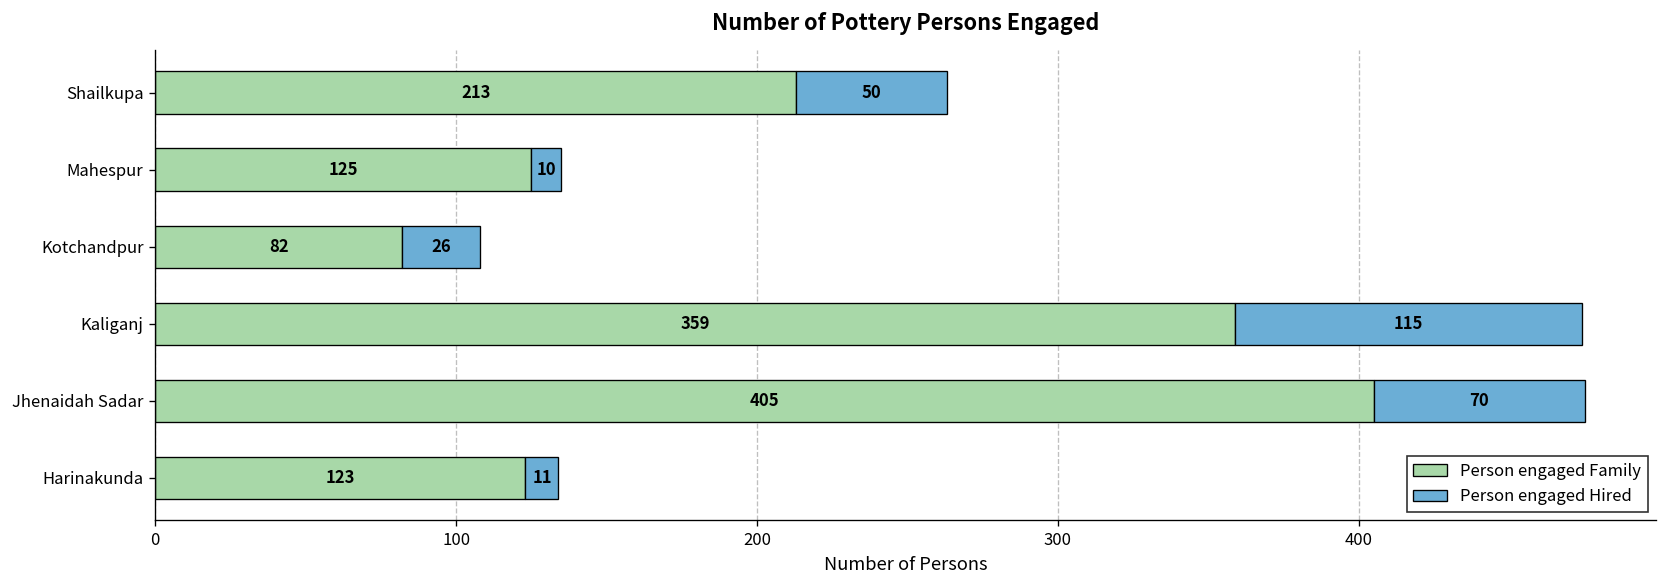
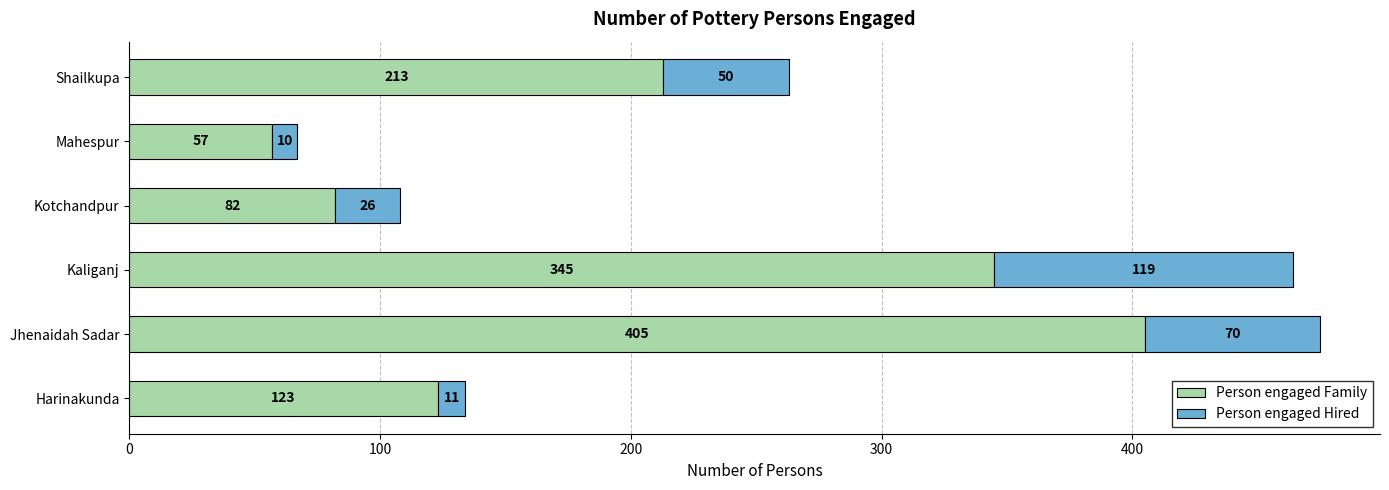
  {
    "Person engaged Family": {
      "Shailkupa": 213,
-     "Mahespur": 125,
+     "Mahespur": 57,
      "Kotchandpur": 82,
-     "Kaliganj": 359,
+     "Kaliganj": 345,
      "Jhenaidah Sadar": 405,
      "Harinakunda": 123
    },
    "Person engaged Hired": {
      "Shailkupa": 50,
      "Mahespur": 10,
      "Kotchandpur": 26,
-     "Kaliganj": 115,
+     "Kaliganj": 119,
      "Jhenaidah Sadar": 70,
      "Harinakunda": 11
    }
  }
